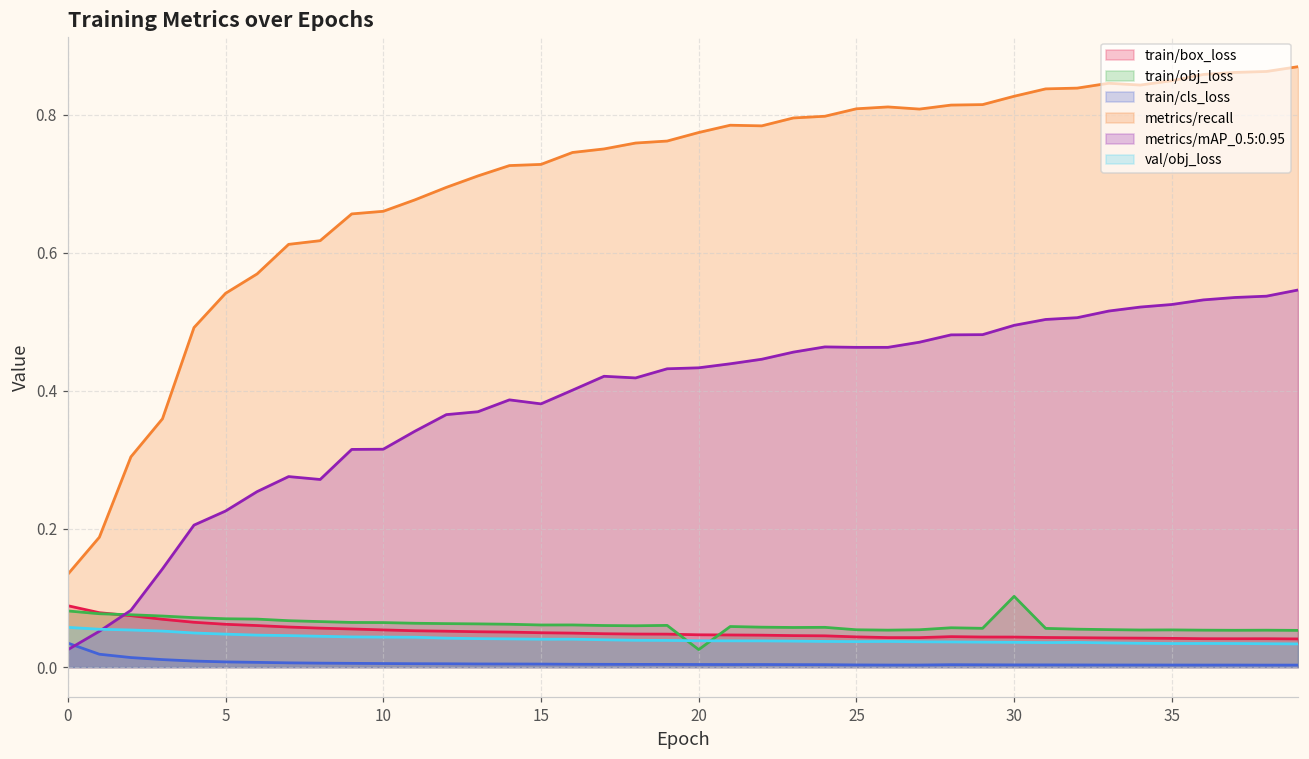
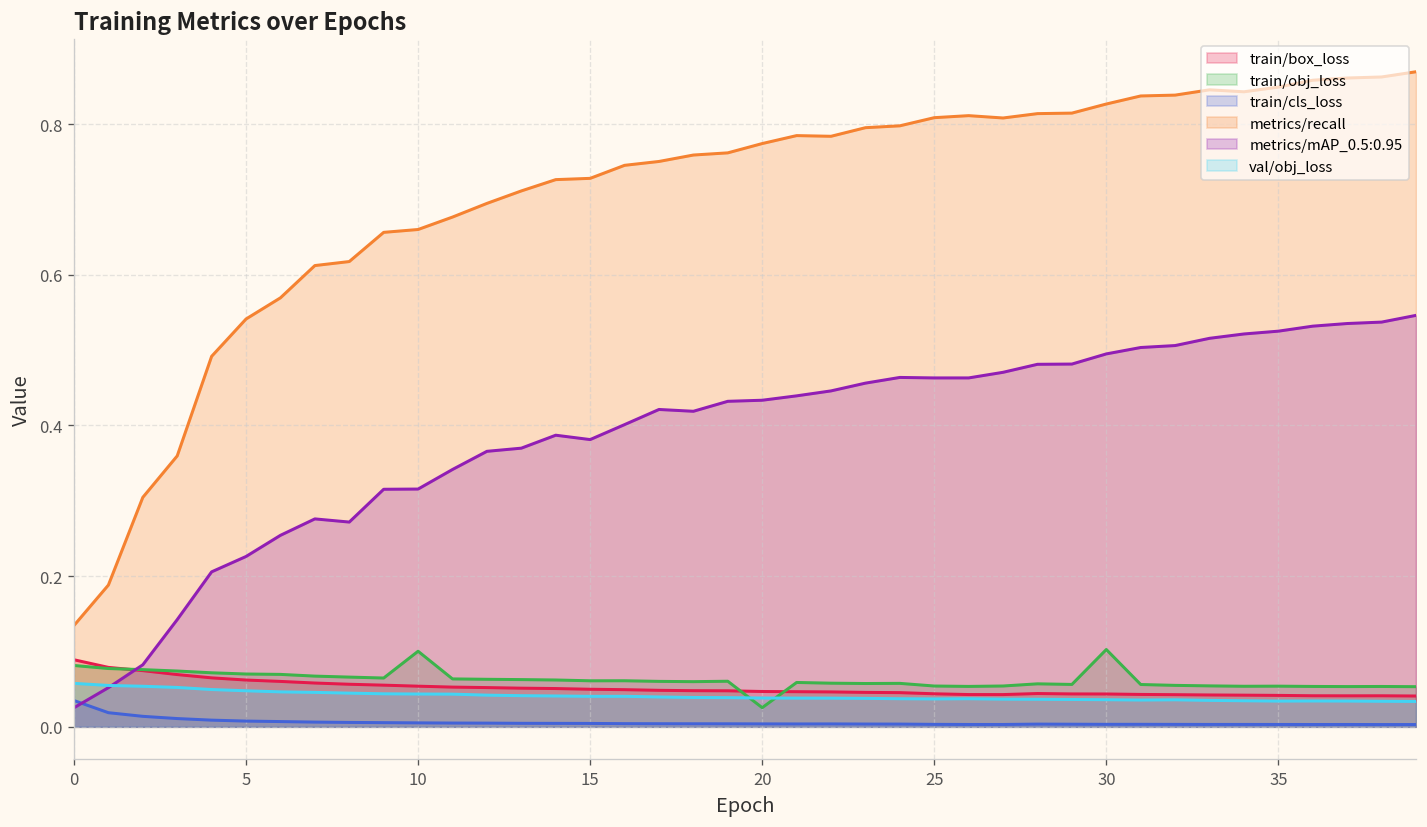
  {
    "train/obj_loss": {
      "0": 0.08,
      "5": 0.07,
-     "10": 0.06,
+     "10": 0.10,
      "15": 0.06,
      "20": 0.03,
      "25": 0.05,
      "30": 0.10,
      "35": 0.05
    }
  }
